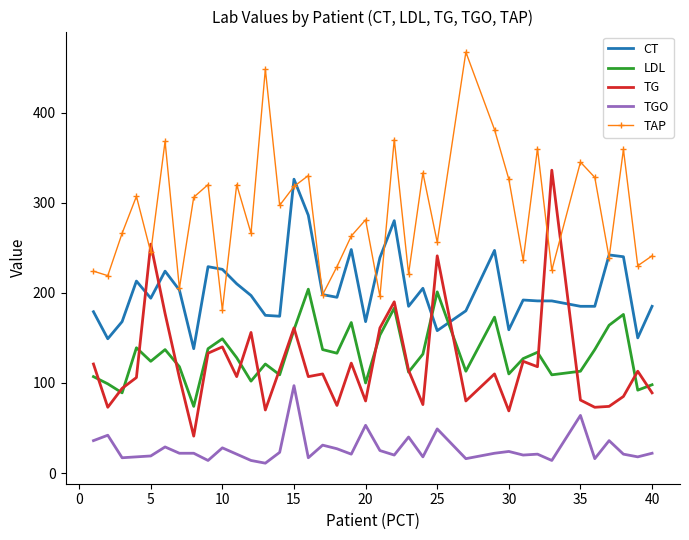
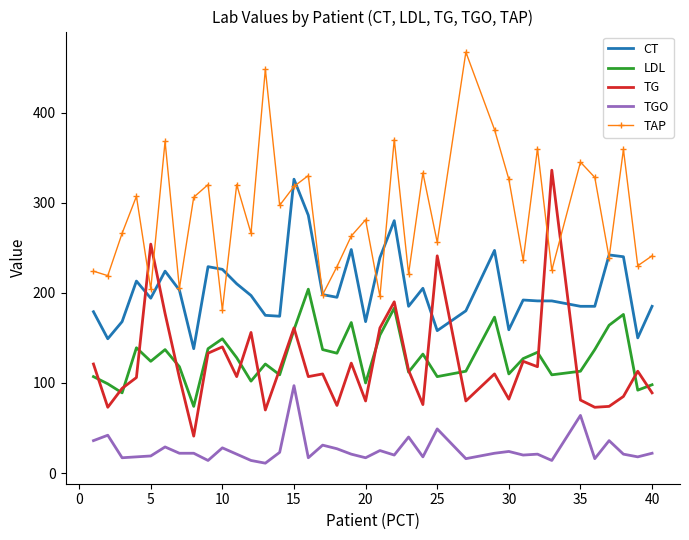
  {
    "CT": {
      "5": 190,
      "10": 230,
      "15": 330,
      "20": 170,
      "25": 160,
      "30": 160,
      "35": 190,
      "40": 190
    },
    "LDL": {
      "5": 120,
      "10": 150,
      "20": 100,
-     "25": 200,
+     "25": 110,
      "30": 110,
      "35": 110,
      "40": 100
    },
    "TG": {
      "5": 250,
      "10": 140,
      "20": 80,
      "25": 240,
-     "30": 70,
+     "30": 80,
      "35": 80,
      "40": 90
    },
    "TGO": {
      "5": 20,
      "10": 30,
      "15": 100,
-     "20": 50,
+     "20": 20,
      "25": 50,
      "30": 20,
      "35": 60,
      "40": 20
    },
    "TAP": {
-     "5": 250,
+     "5": 200,
      "10": 180,
      "15": 320,
      "20": 280,
      "25": 260,
      "30": 330,
      "35": 350,
      "40": 240
    }
  }
